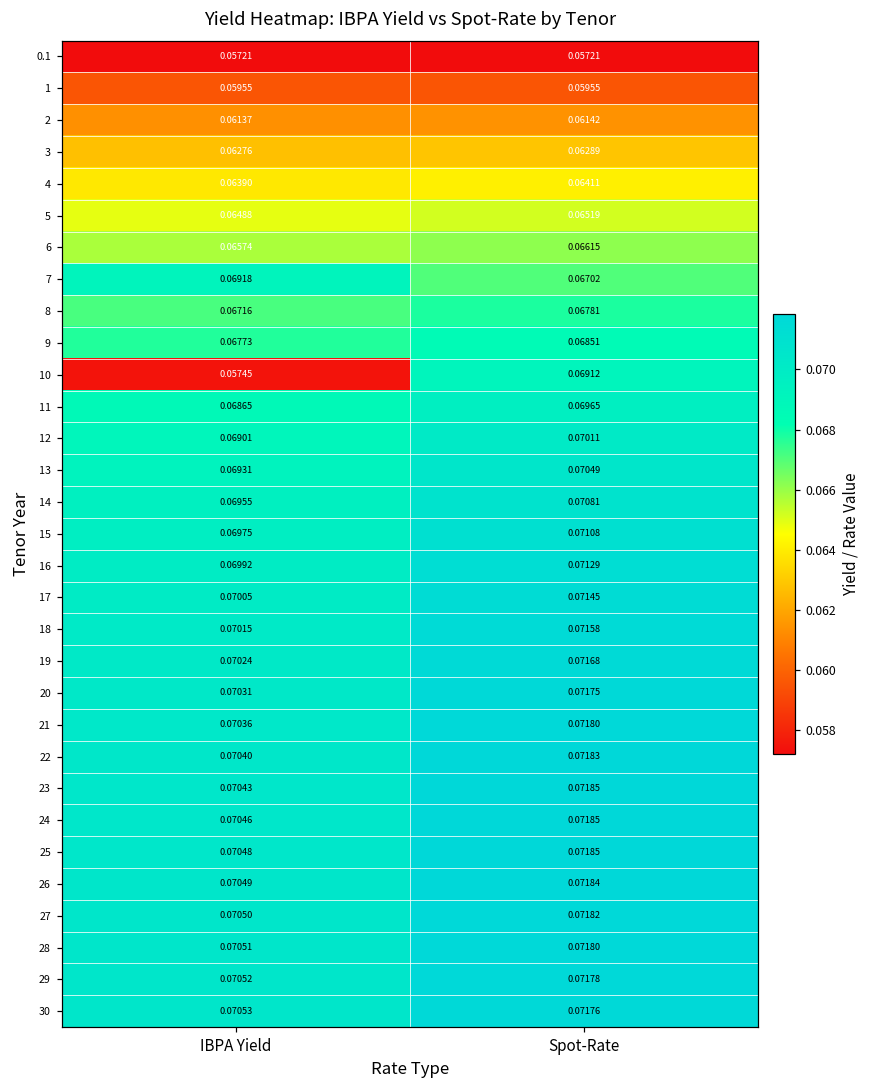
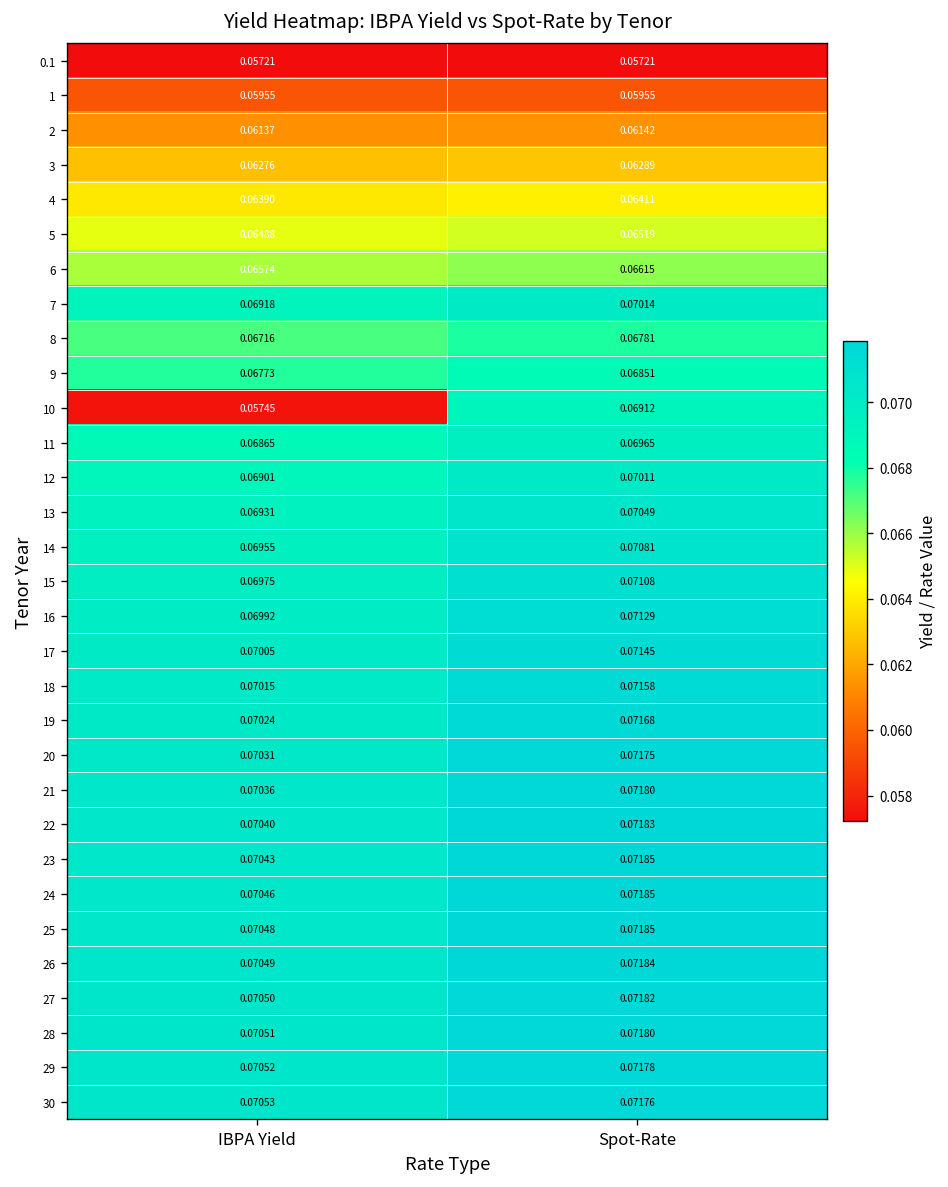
  {
    "0.1": {
      "IBPA Yield": 0.05721,
      "Spot-Rate": 0.05721
    },
    "1": {
      "IBPA Yield": 0.05955,
      "Spot-Rate": 0.05955
    },
    "2": {
      "IBPA Yield": 0.06137,
      "Spot-Rate": 0.06142
    },
    "3": {
      "IBPA Yield": 0.06276,
      "Spot-Rate": 0.06289
    },
    "4": {
      "IBPA Yield": 0.06390,
      "Spot-Rate": 0.06411
    },
    "5": {
      "IBPA Yield": 0.06488,
      "Spot-Rate": 0.06519
    },
    "6": {
      "IBPA Yield": 0.06574,
      "Spot-Rate": 0.06615
    },
    "7": {
      "IBPA Yield": 0.06918,
-     "Spot-Rate": 0.06702
+     "Spot-Rate": 0.07014
    },
    "8": {
      "IBPA Yield": 0.06716,
      "Spot-Rate": 0.06781
    },
    "9": {
      "IBPA Yield": 0.06773,
      "Spot-Rate": 0.06851
    },
    "10": {
      "IBPA Yield": 0.05745,
      "Spot-Rate": 0.06912
    },
    "11": {
      "IBPA Yield": 0.06865,
      "Spot-Rate": 0.06965
    },
    "12": {
      "IBPA Yield": 0.06901,
      "Spot-Rate": 0.07011
    },
    "13": {
      "IBPA Yield": 0.06931,
      "Spot-Rate": 0.07049
    },
    "14": {
      "IBPA Yield": 0.06955,
      "Spot-Rate": 0.07081
    },
    "15": {
      "IBPA Yield": 0.06975,
      "Spot-Rate": 0.07108
    },
    "16": {
      "IBPA Yield": 0.06992,
      "Spot-Rate": 0.07129
    },
    "17": {
      "IBPA Yield": 0.07005,
      "Spot-Rate": 0.07145
    },
    "18": {
      "IBPA Yield": 0.07015,
      "Spot-Rate": 0.07158
    },
    "19": {
      "IBPA Yield": 0.07024,
      "Spot-Rate": 0.07168
    },
    "20": {
      "IBPA Yield": 0.07031,
      "Spot-Rate": 0.07175
    },
    "21": {
      "IBPA Yield": 0.07036,
      "Spot-Rate": 0.07180
    },
    "22": {
      "IBPA Yield": 0.07040,
      "Spot-Rate": 0.07183
    },
    "23": {
      "IBPA Yield": 0.07043,
      "Spot-Rate": 0.07185
    },
    "24": {
      "IBPA Yield": 0.07046,
      "Spot-Rate": 0.07185
    },
    "25": {
      "IBPA Yield": 0.07048,
      "Spot-Rate": 0.07185
    },
    "26": {
      "IBPA Yield": 0.07049,
      "Spot-Rate": 0.07184
    },
    "27": {
      "IBPA Yield": 0.07050,
      "Spot-Rate": 0.07182
    },
    "28": {
      "IBPA Yield": 0.07051,
      "Spot-Rate": 0.07180
    },
    "29": {
      "IBPA Yield": 0.07052,
      "Spot-Rate": 0.07178
    },
    "30": {
      "IBPA Yield": 0.07053,
      "Spot-Rate": 0.07176
    }
  }
